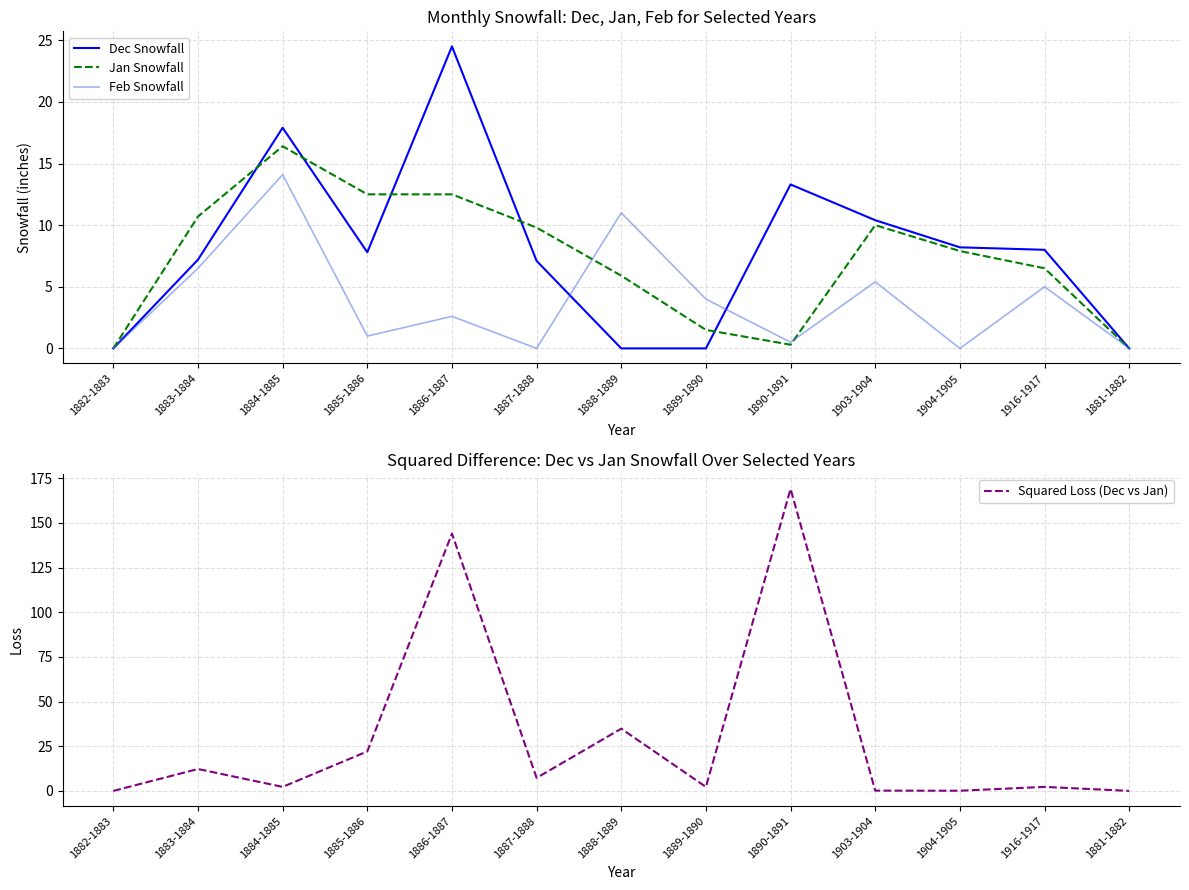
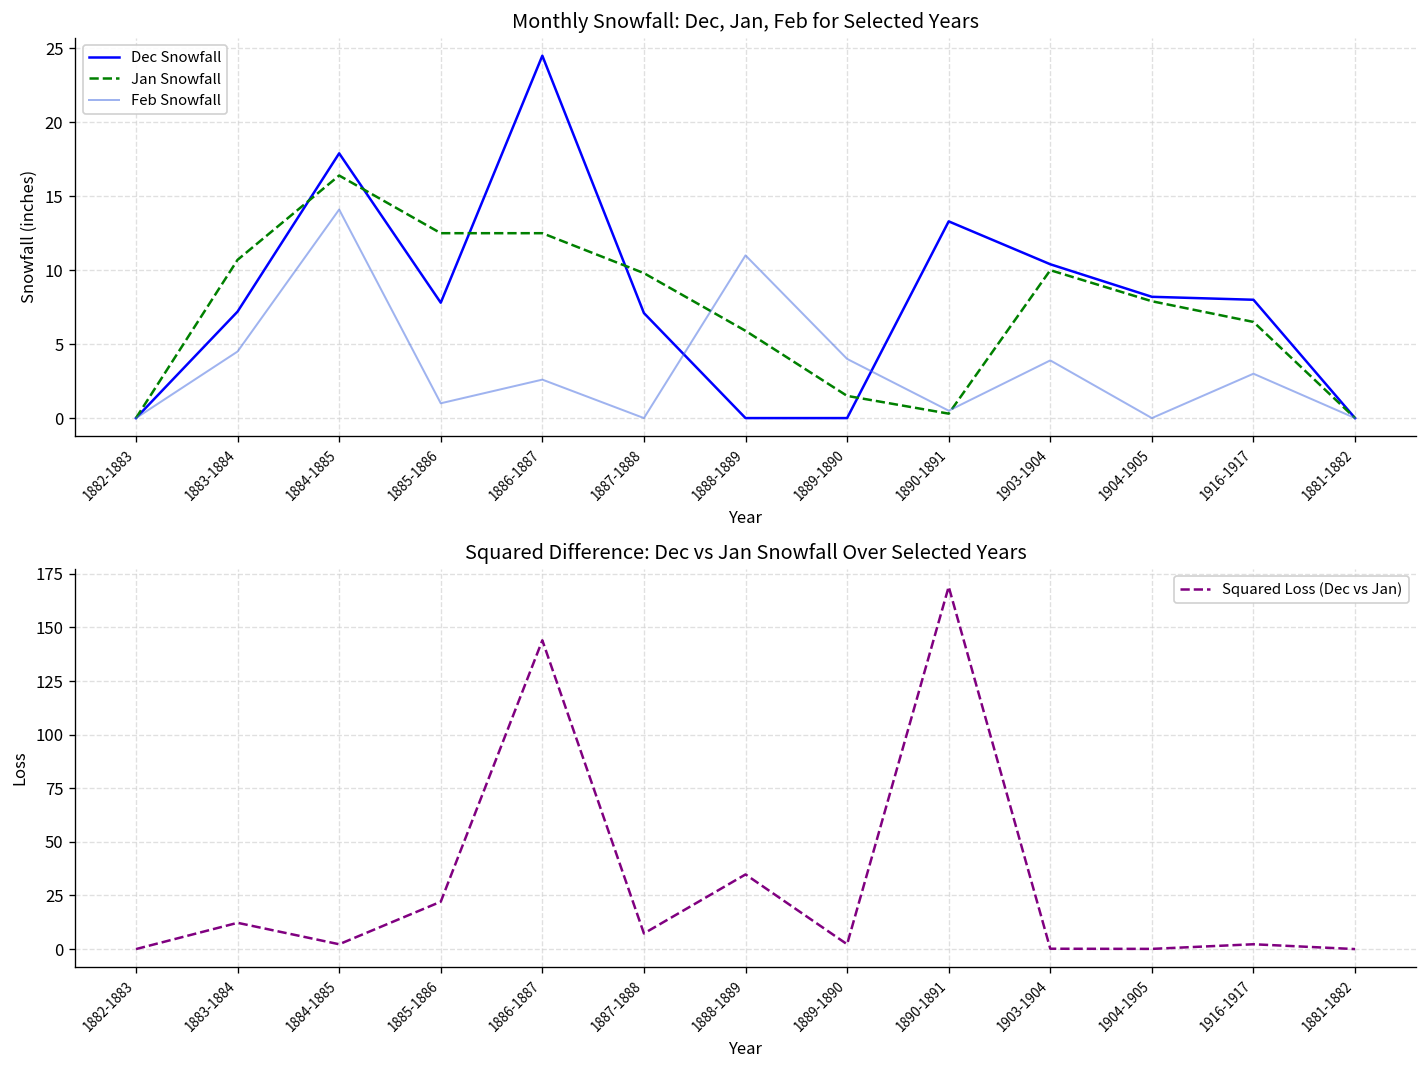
  {
    "Monthly Snowfall: Dec, Jan, Feb for Selected Years": {
      "Dec Snowfall": {
        "1883-1884": 7.2,
        "1884-1885": 17.9,
        "1885-1886": 7.8,
        "1886-1887": 24.5,
        "1887-1888": 7.1,
        "1888-1889": 0.0,
        "1889-1890": 0.0,
        "1890-1891": 13.3,
        "1903-1904": 10.4,
        "1904-1905": 8.2,
        "1916-1917": 8.0
      },
      "Jan Snowfall": {
        "1883-1884": 10.7,
        "1884-1885": 16.4,
        "1885-1886": 12.5,
        "1886-1887": 12.5,
        "1887-1888": 9.8,
        "1888-1889": 5.9,
        "1889-1890": 1.5,
        "1903-1904": 10.0,
        "1904-1905": 7.9,
        "1916-1917": 6.5
      },
      "Feb Snowfall": {
-       "1883-1884": 6.5,
+       "1883-1884": 4.5,
        "1884-1885": 14.1,
        "1885-1886": 1.0,
        "1886-1887": 2.6,
        "1887-1888": 0.0,
        "1888-1889": 11.0,
        "1889-1890": 4.0,
-       "1903-1904": 5.4,
+       "1903-1904": 3.9,
        "1904-1905": 0.0,
-       "1916-1917": 5
+       "1916-1917": 3
      }
    },
    "Squared Difference: Dec vs Jan Snowfall Over Selected Years": {
      "1882-1883": 0,
      "1883-1884": 12,
      "1884-1885": 2,
      "1885-1886": 22,
      "1886-1887": 144,
      "1887-1888": 7,
      "1888-1889": 35,
      "1889-1890": 2,
      "1890-1891": 169,
      "1903-1904": 0,
      "1904-1905": 0,
      "1916-1917": 2,
      "1881-1882": 0
    }
  }
